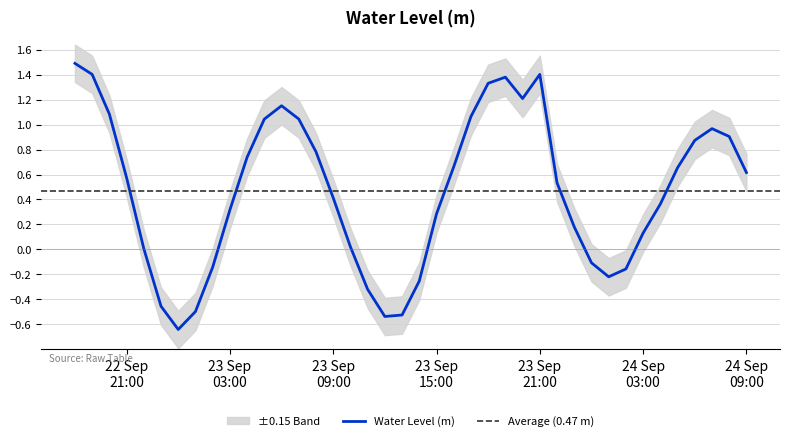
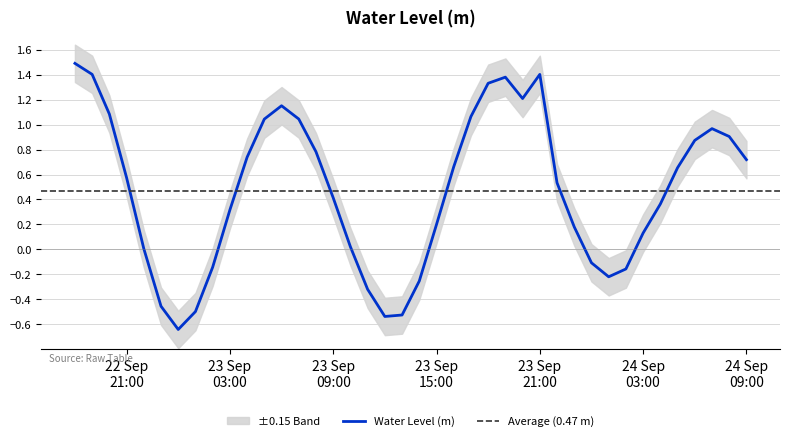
  {
    "Water Level (m)": {
      "22 Sep 21:00": 0.57,
      "23 Sep 03:00": 0.32,
      "23 Sep 09:00": 0.41,
-     "23 Sep 15:00": 0.28,
+     "23 Sep 15:00": 0.20,
      "23 Sep 21:00": 1.40,
      "24 Sep 03:00": 0.13,
-     "24 Sep 09:00": 0.62
+     "24 Sep 09:00": 0.72
    }
  }
